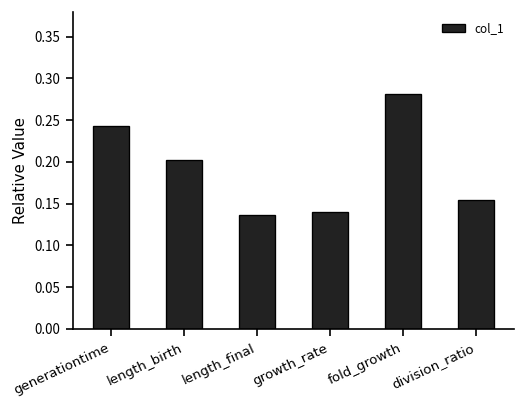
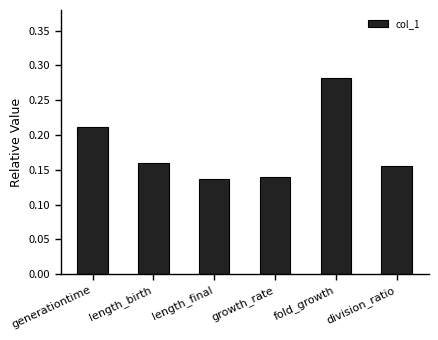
  {
-   "generationtime": 0.24,
-   "length_birth": 0.20,
+   "generationtime": 0.21,
+   "length_birth": 0.16,
    "length_final": 0.14,
    "growth_rate": 0.14,
    "fold_growth": 0.28,
    "division_ratio": 0.15
  }
